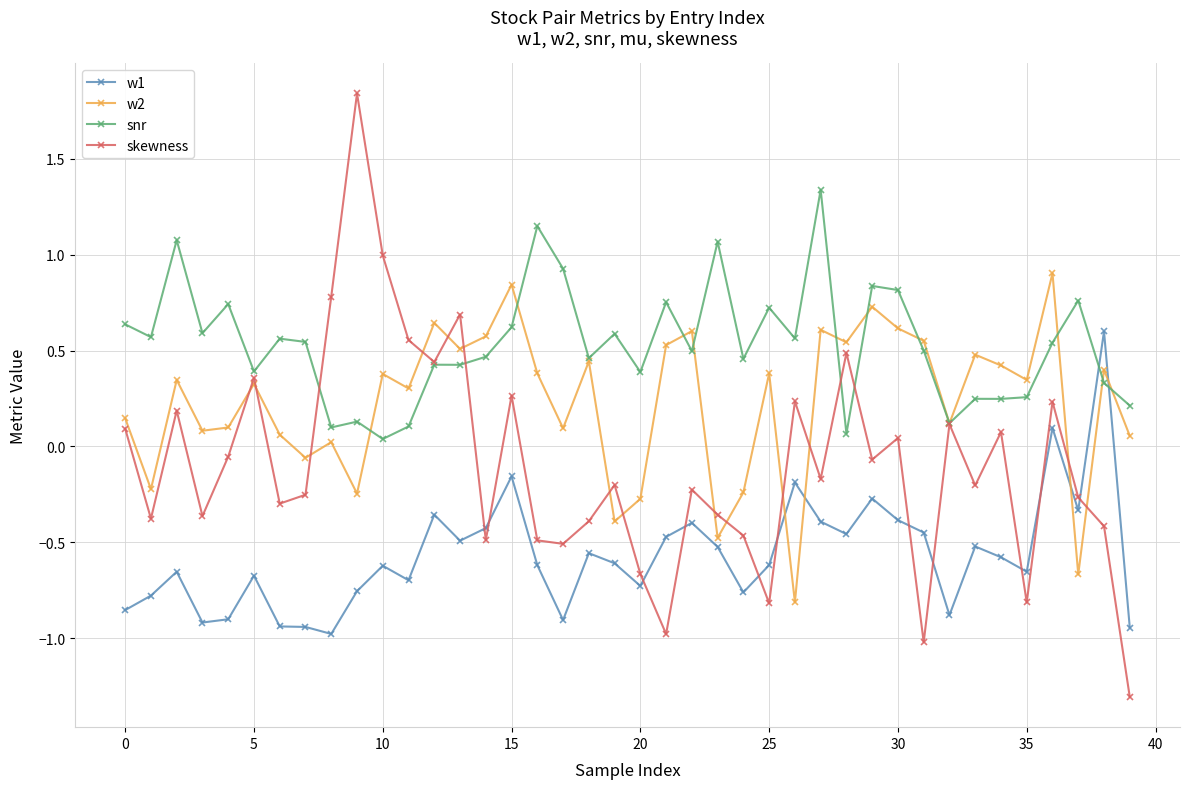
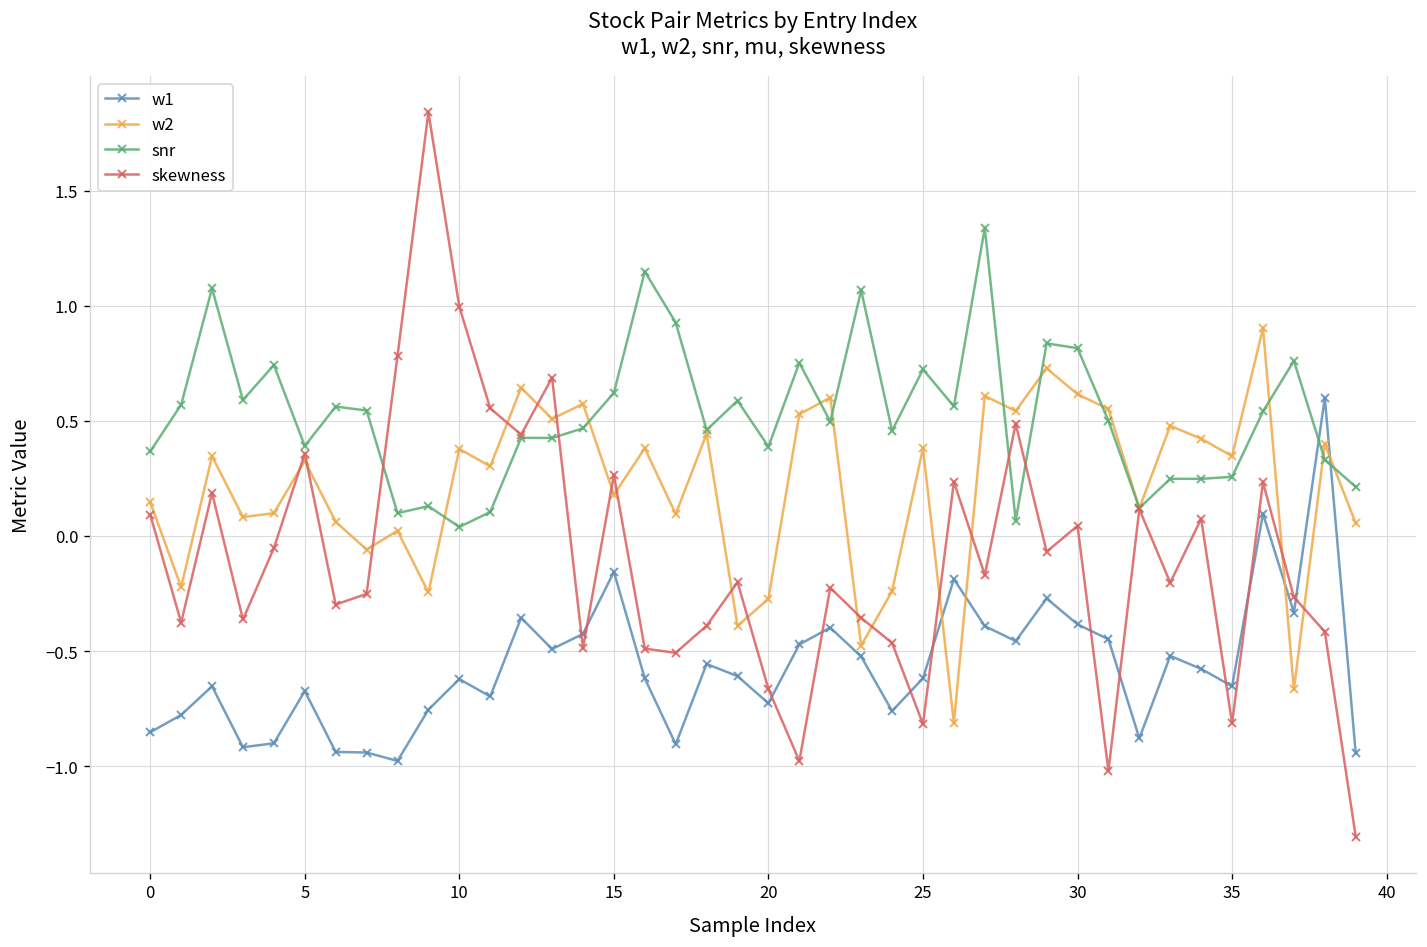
  {
    "w1": {
      "0": -0.85,
      "5": -0.67,
      "10": -0.62,
      "15": -0.16,
      "20": -0.73,
      "25": -0.62,
      "30": -0.38,
      "35": -0.65
    },
    "w2": {
      "0": 0.15,
      "5": 0.33,
      "10": 0.38,
-     "15": 0.84,
+     "15": 0.18,
      "20": -0.27,
      "25": 0.38,
      "30": 0.62,
      "35": 0.35
    },
    "snr": {
-     "0": 0.64,
+     "0": 0.37,
      "5": 0.39,
      "10": 0.04,
      "15": 0.62,
      "20": 0.39,
      "25": 0.72,
      "30": 0.82,
      "35": 0.26
    },
    "skewness": {
      "0": 0.09,
      "5": 0.36,
      "10": 1.00,
      "15": 0.27,
      "20": -0.66,
      "25": -0.82,
      "30": 0.04,
      "35": -0.81
    }
  }
